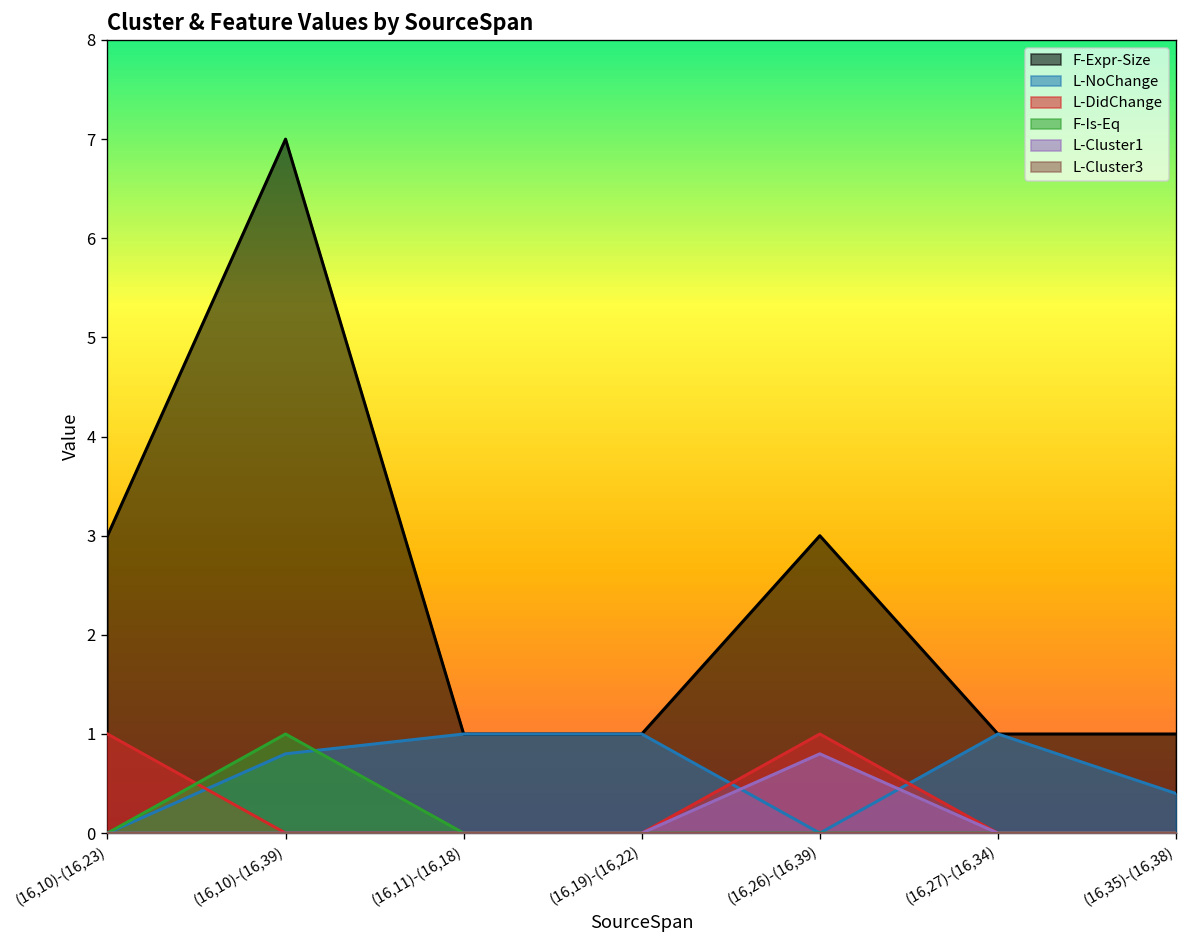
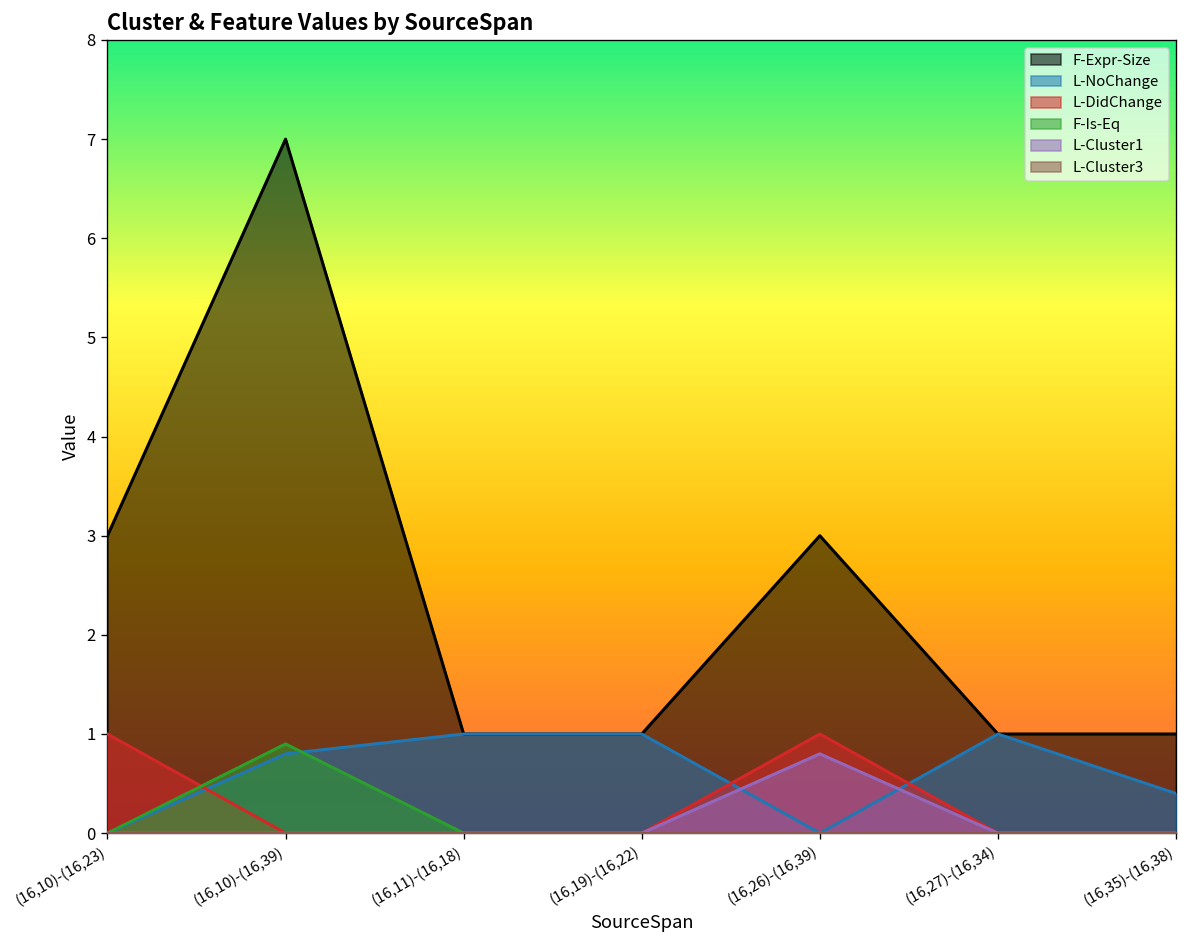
  {
    "F-Expr-Size": {
      "(16,10)-(16,23)": 3.0,
      "(16,10)-(16,39)": 7.0,
      "(16,26)-(16,39)": 3.0,
      "(16,35)-(16,38)": 1.0
    },
    "L-NoChange": {
      "(16,10)-(16,39)": 0.8,
      "(16,35)-(16,38)": 0.4
    },
    "L-DidChange": {
      "(16,10)-(16,23)": 1.0,
      "(16,26)-(16,39)": 1.0
    },
    "F-Is-Eq": {
-     "(16,10)-(16,39)": 1.0
+     "(16,10)-(16,39)": 0.9
    },
    "L-Cluster1": {
      "(16,26)-(16,39)": 0.8
    }
  }
